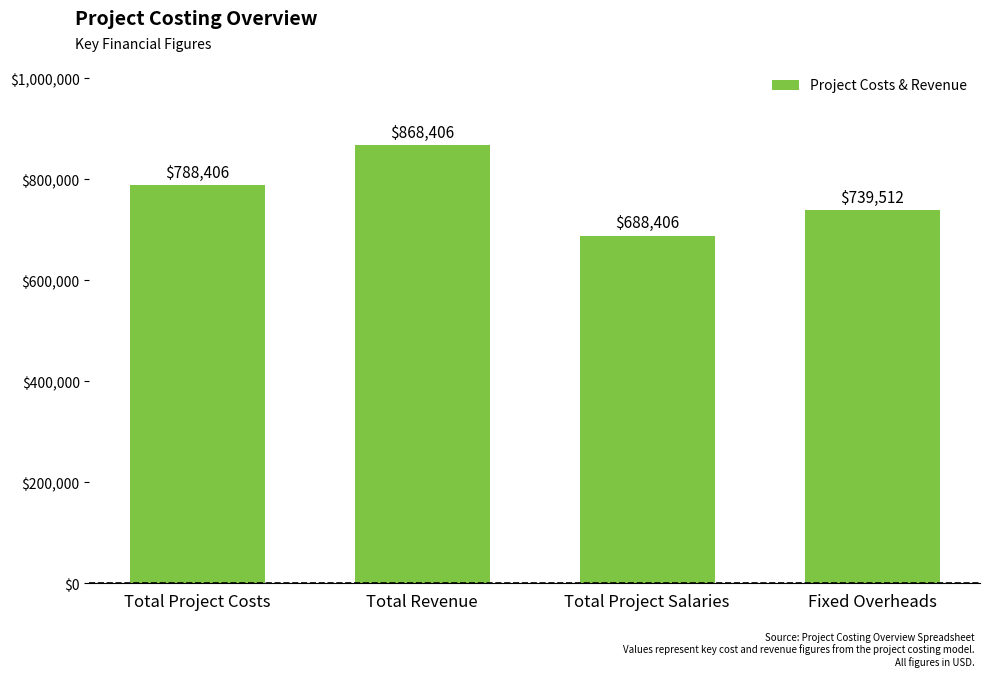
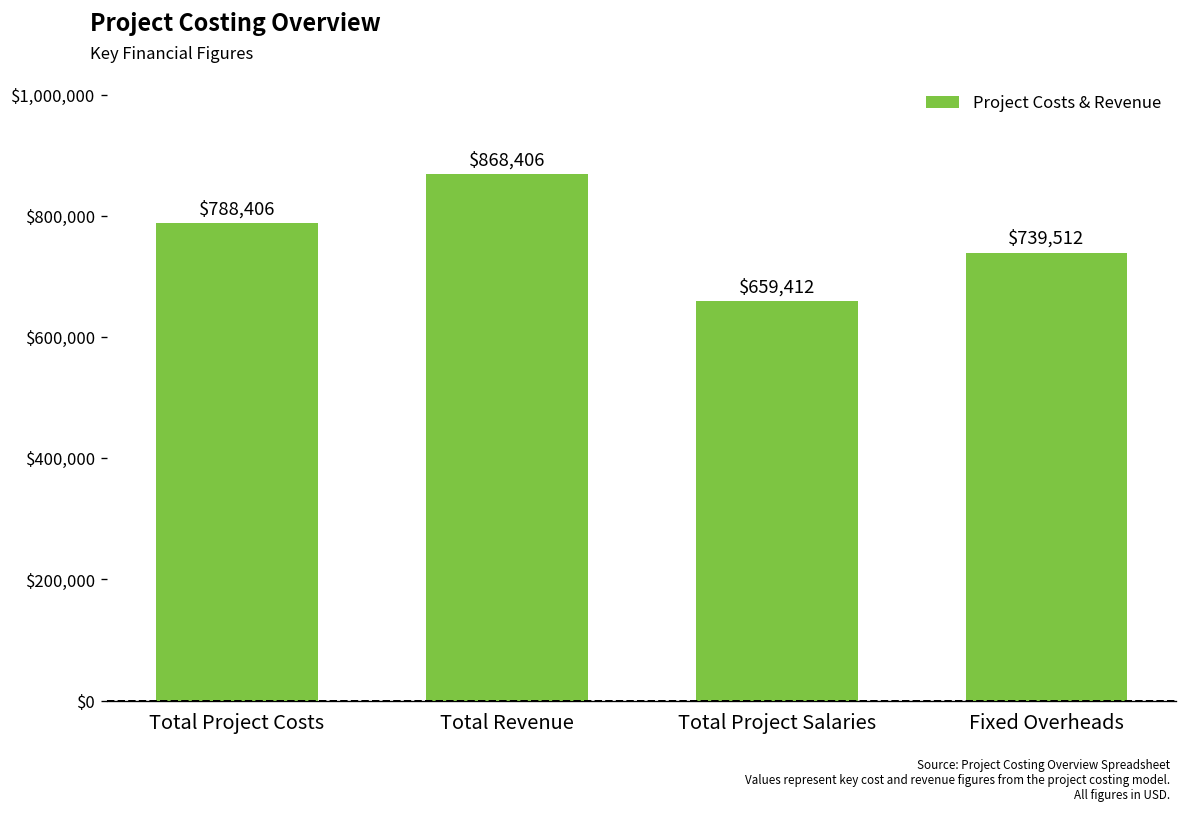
  {
    "Total Project Costs": "$788,406",
    "Total Revenue": "$868,406",
-   "Total Project Salaries": "$688,406",
+   "Total Project Salaries": "$659,412",
    "Fixed Overheads": "$739,512"
  }
